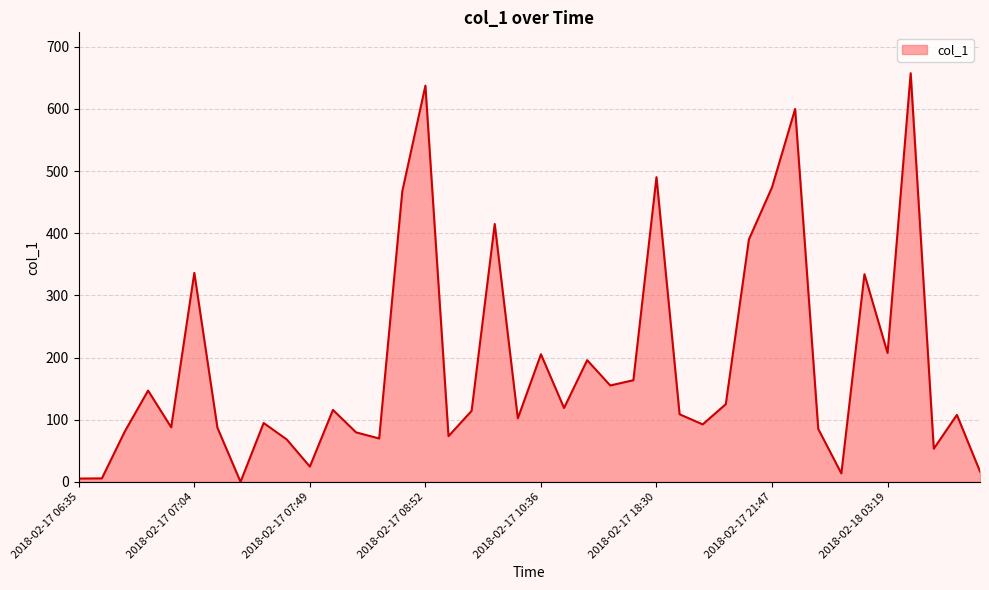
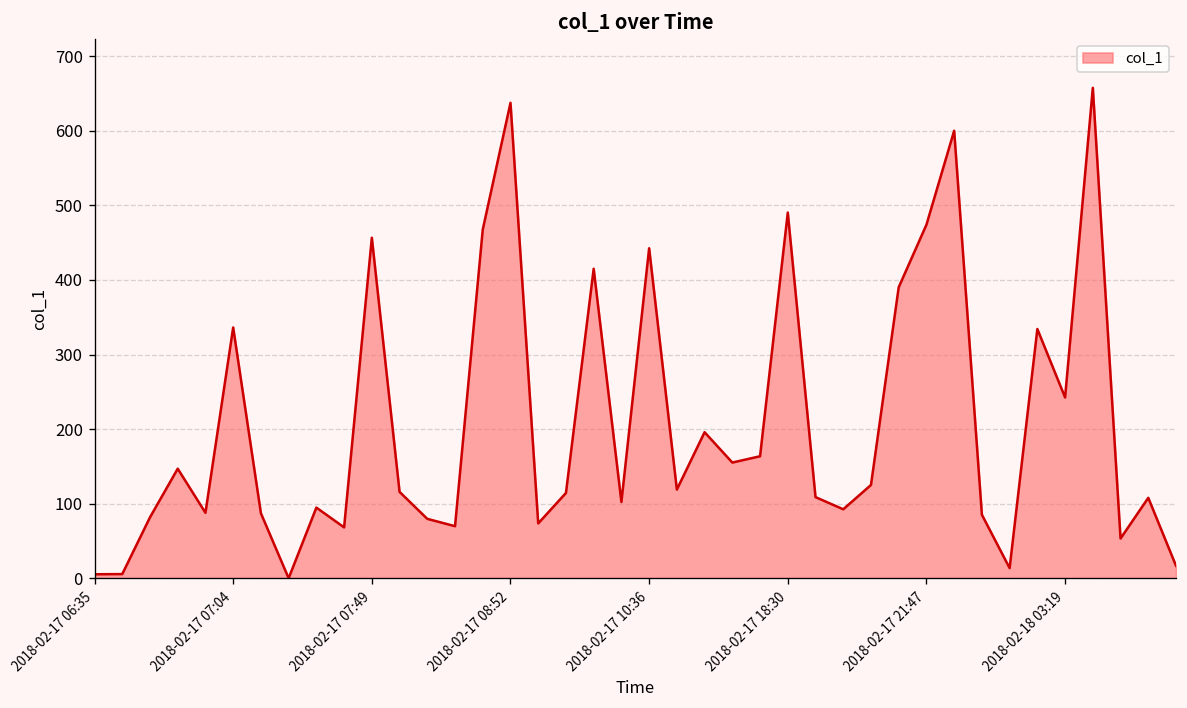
  {
    "2018-02-17 06:35": 10,
    "2018-02-17 07:04": 340,
-   "2018-02-17 07:49": 20,
+   "2018-02-17 07:49": 460,
    "2018-02-17 08:52": 640,
-   "2018-02-17 10:36": 210,
+   "2018-02-17 10:36": 440,
    "2018-02-17 18:30": 490,
    "2018-02-17 21:47": 470,
-   "2018-02-18 03:19": 210
+   "2018-02-18 03:19": 240
  }
